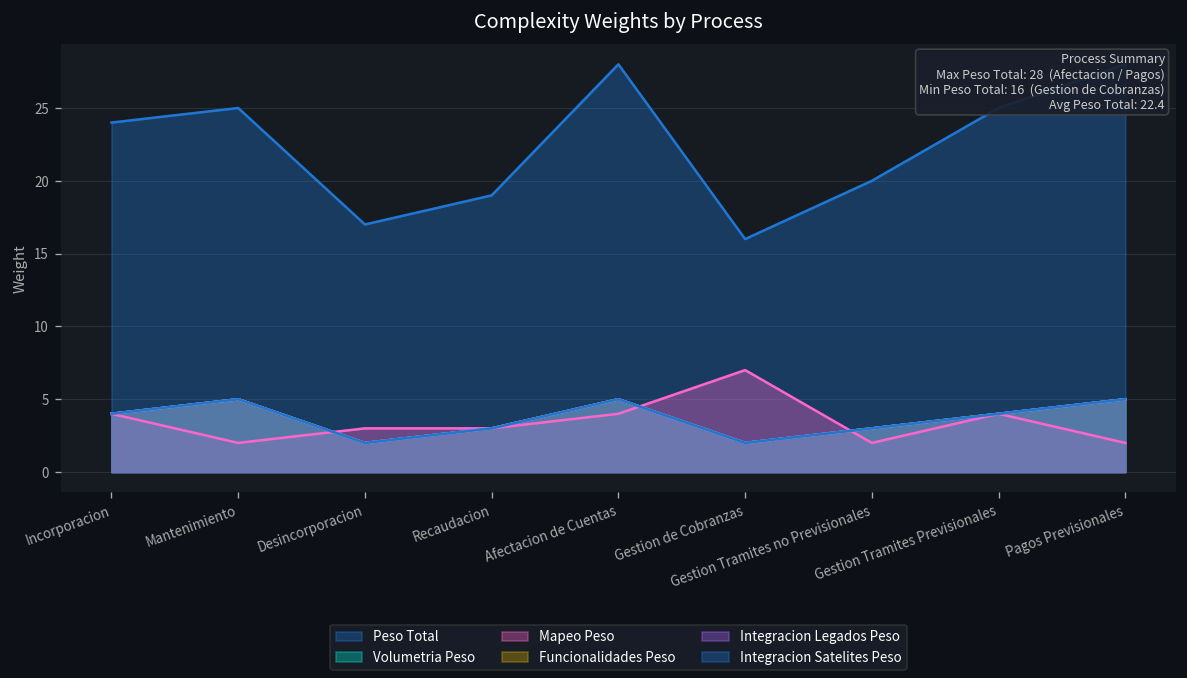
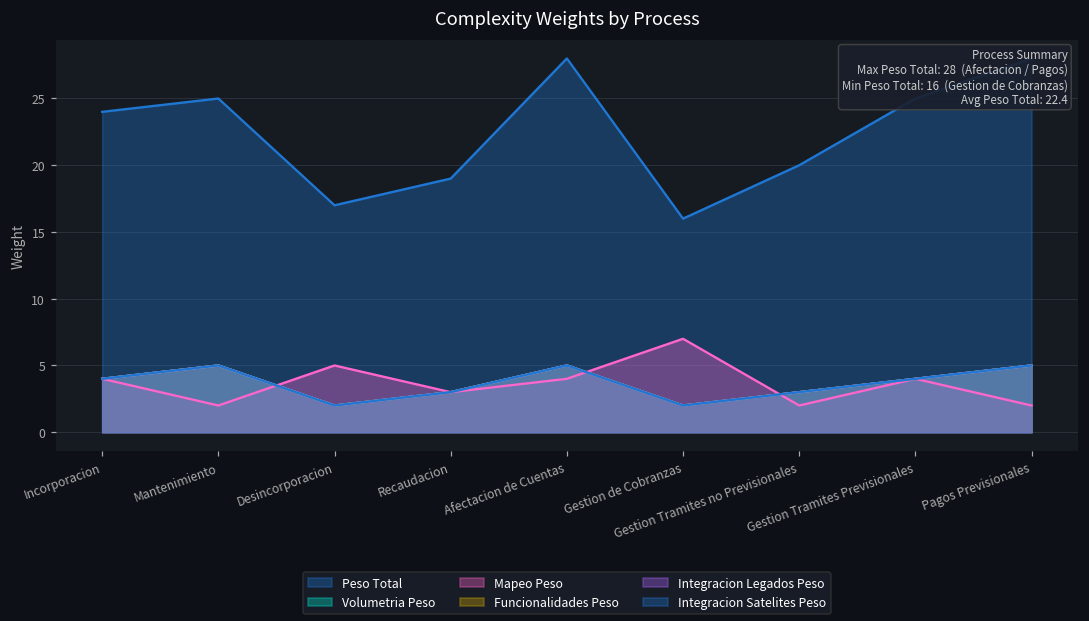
  {
    "Mapeo Peso": {
      "Mantenimiento": 2,
-     "Desincorporacion": 3,
+     "Desincorporacion": 5,
      "Afectacion de Cuentas": 4,
      "Gestion de Cobranzas": 7,
      "Gestion Tramites no Previsionales": 2,
      "Pagos Previsionales": 2
    }
  }
